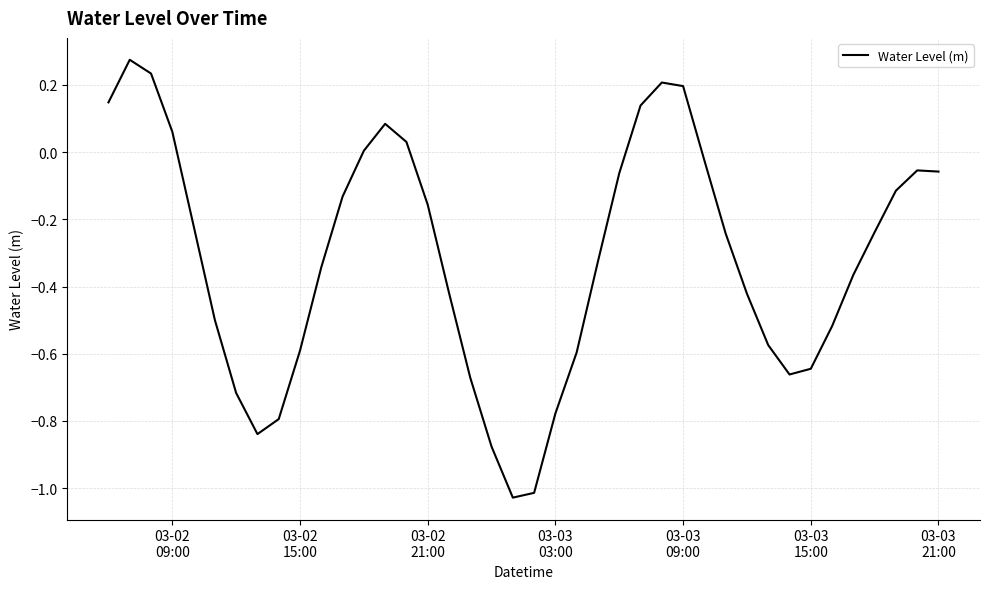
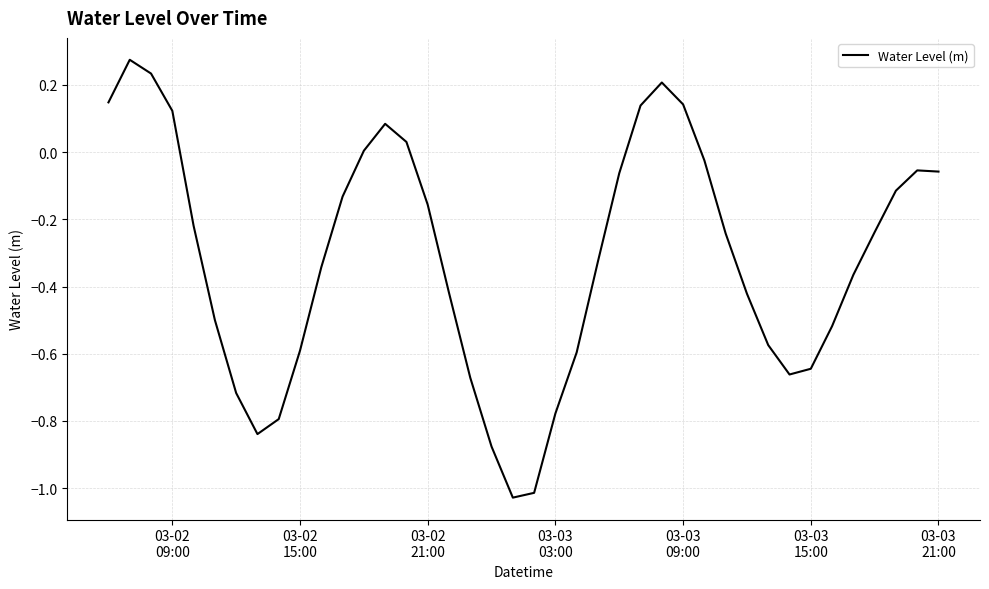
  {
-   "03-02 09:00": 0.06,
+   "03-02 09:00": 0.12,
    "03-02 15:00": -0.59,
    "03-02 21:00": -0.16,
    "03-03 03:00": -0.78,
-   "03-03 09:00": 0.20,
+   "03-03 09:00": 0.14,
    "03-03 15:00": -0.64,
    "03-03 21:00": -0.06
  }
